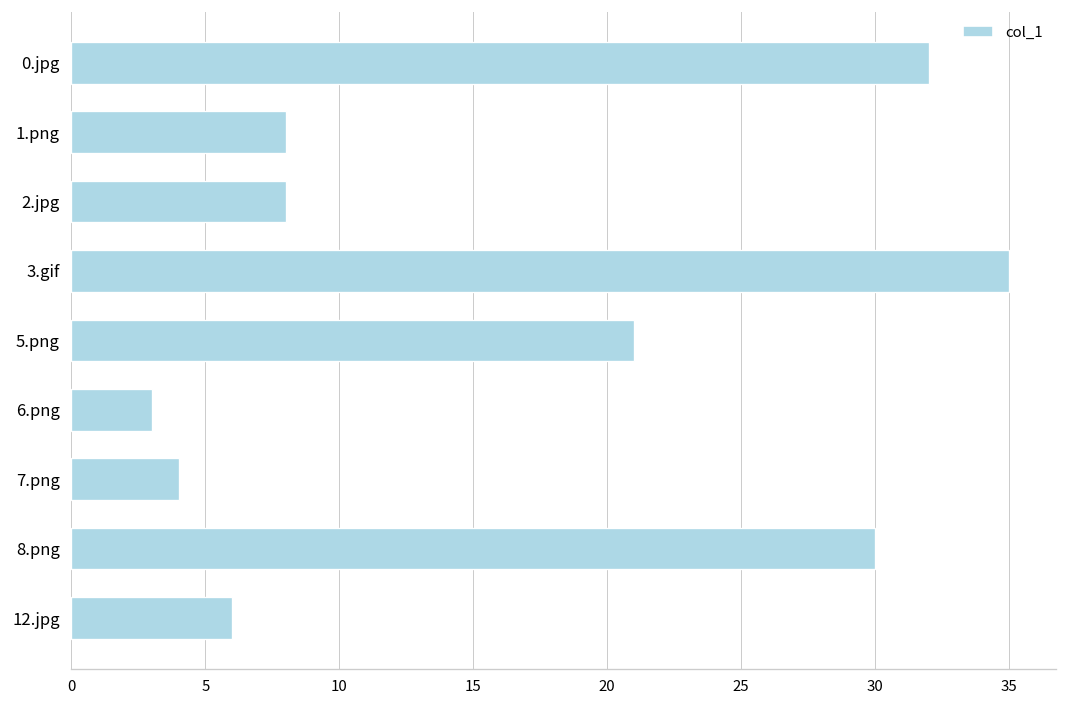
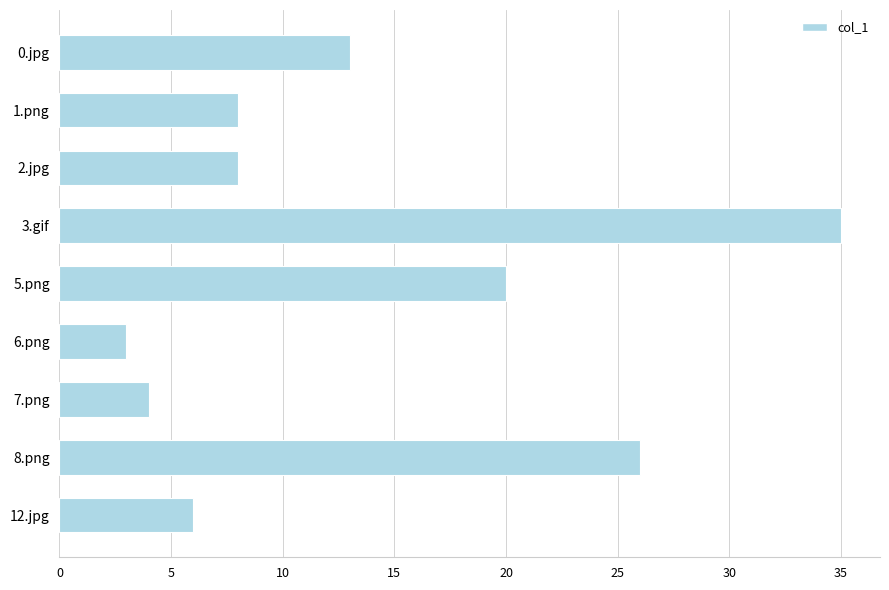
  {
-   "0.jpg": 32,
+   "0.jpg": 13,
    "1.png": 8,
    "2.jpg": 8,
    "3.gif": 35,
-   "5.png": 21,
+   "5.png": 20,
    "6.png": 3,
    "7.png": 4,
-   "8.png": 30,
+   "8.png": 26,
    "12.jpg": 6
  }
